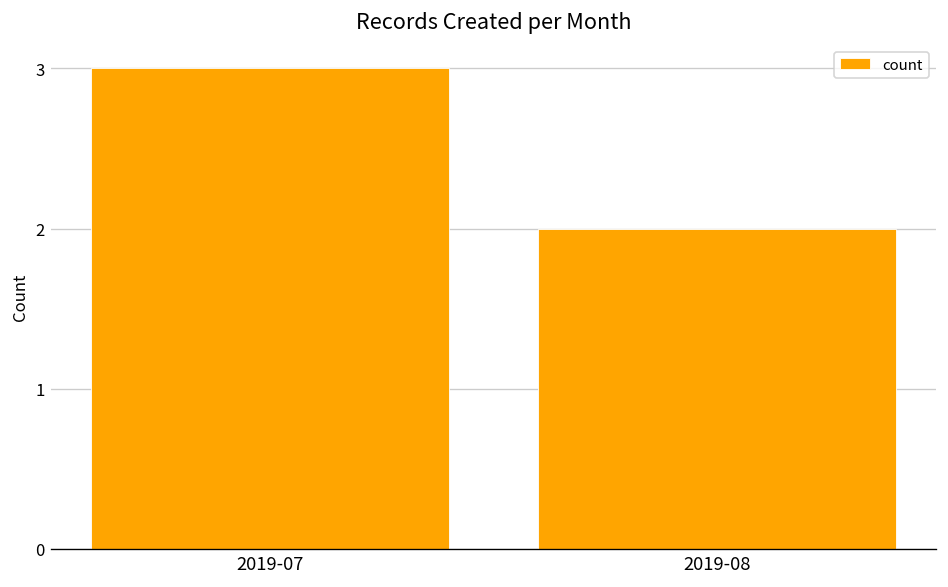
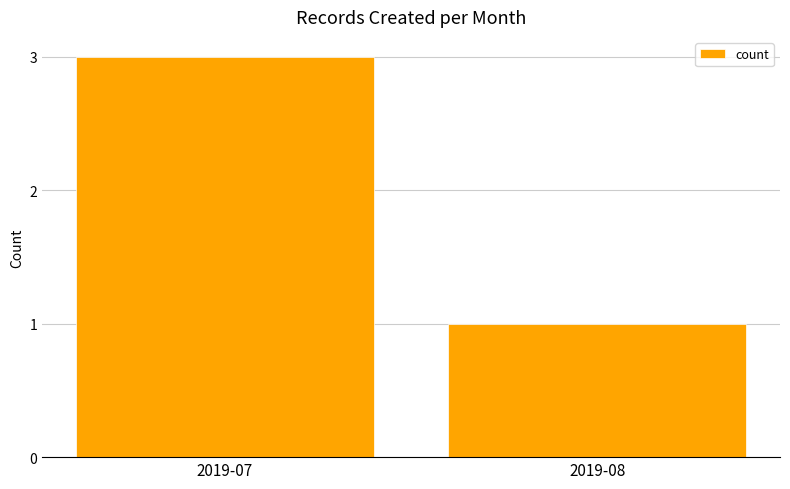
  {
    "2019-07": 3,
-   "2019-08": 2
+   "2019-08": 1
  }
